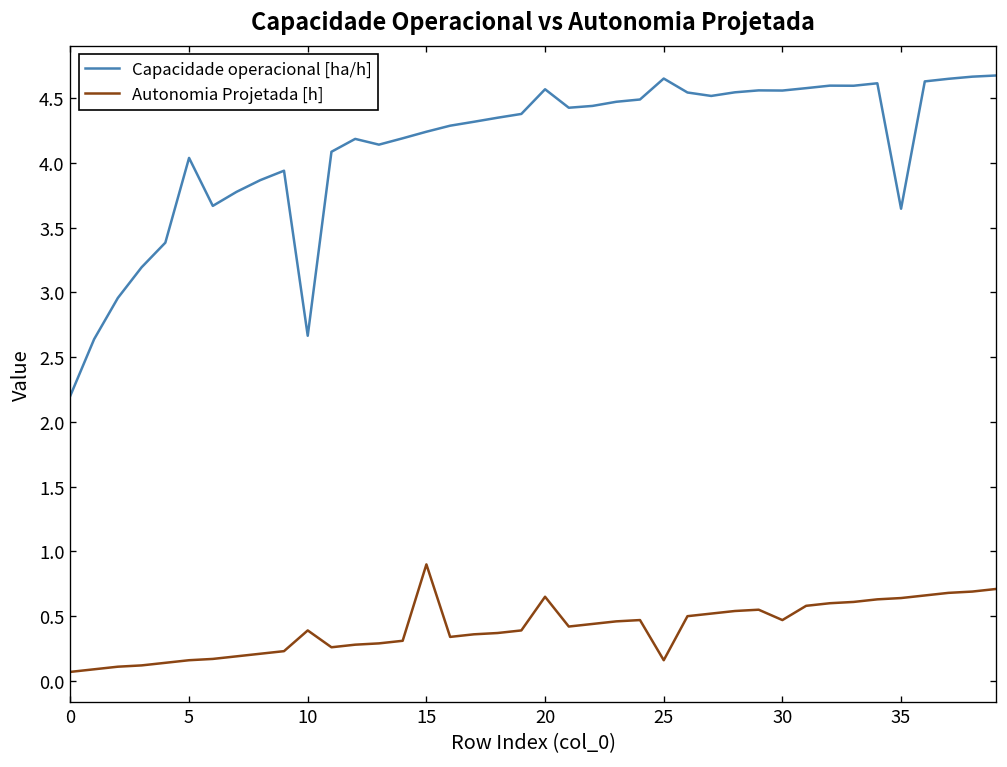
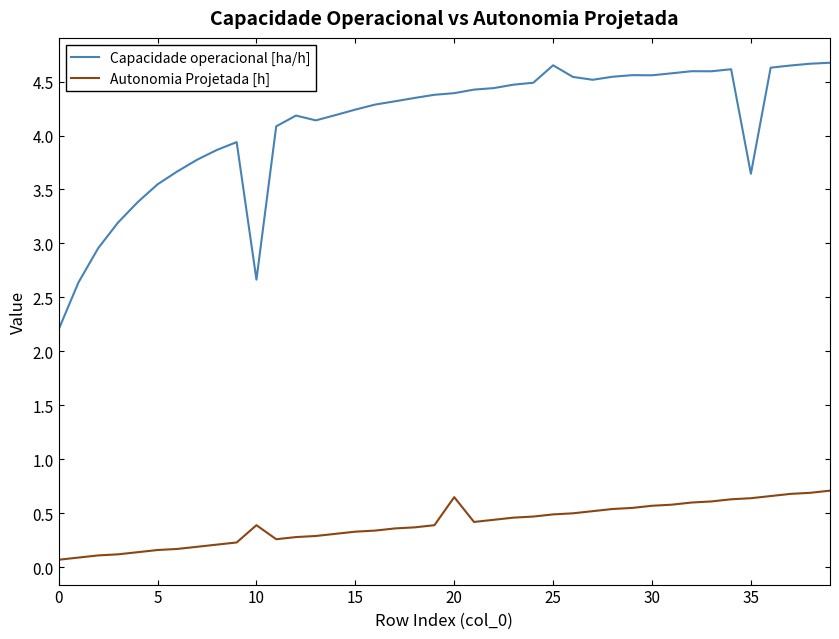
  {
    "Capacidade operacional [ha/h]": {
      "0": 2.20,
-     "5": 4.04,
+     "5": 3.55,
      "10": 2.66,
      "15": 4.24,
-     "20": 4.57,
+     "20": 4.39,
      "25": 4.65,
      "30": 4.56,
      "35": 3.65
    },
    "Autonomia Projetada [h]": {
      "0": 0.07,
      "5": 0.16,
      "10": 0.39,
-     "15": 0.90,
+     "15": 0.33,
      "20": 0.65,
-     "25": 0.16,
-     "30": 0.47,
+     "25": 0.49,
+     "30": 0.57,
      "35": 0.64
    }
  }
